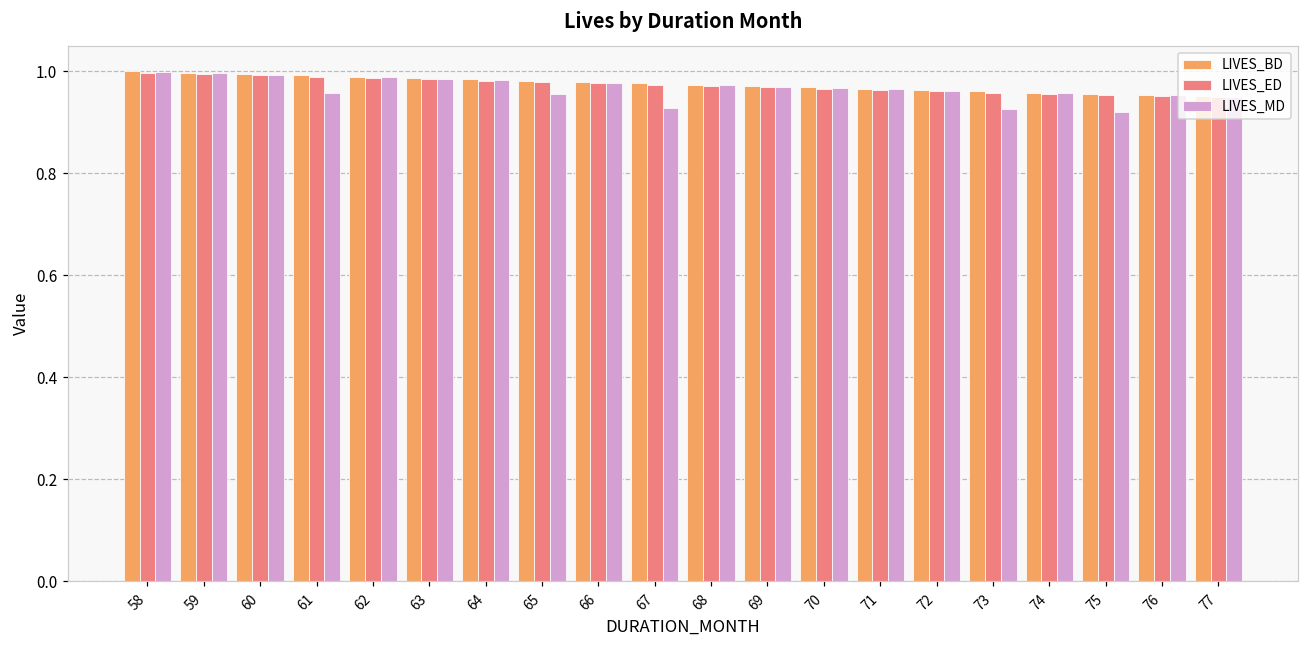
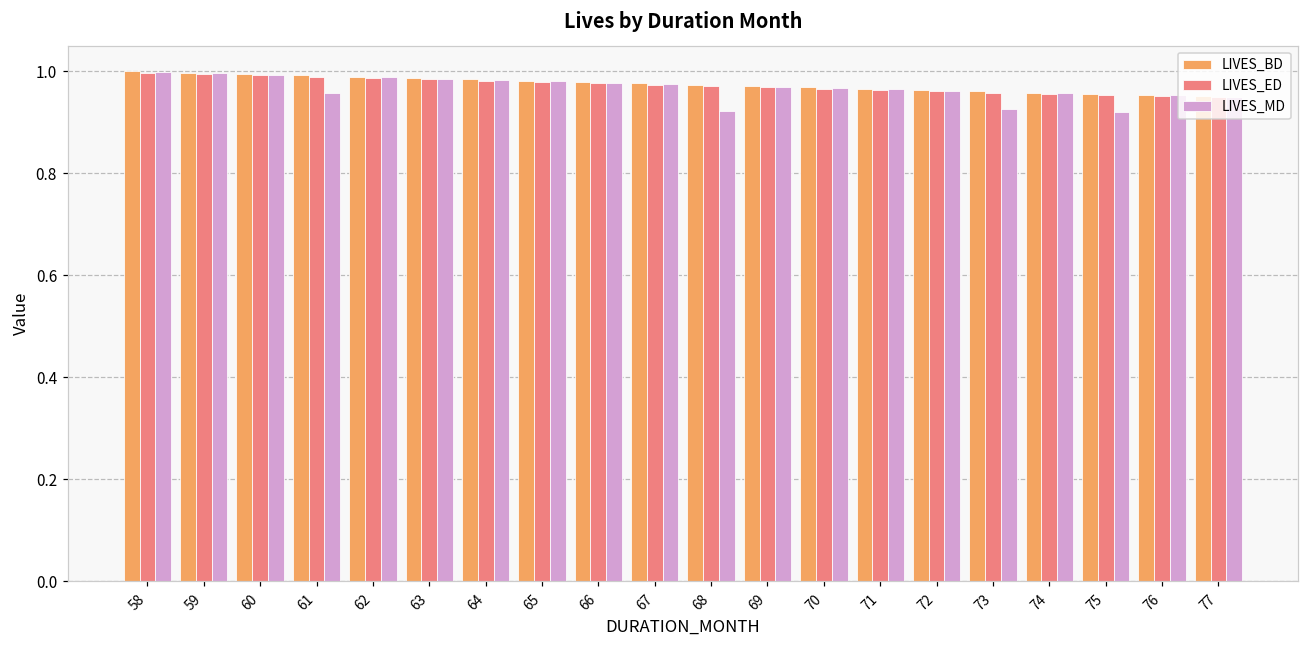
  {
    "LIVES_MD": {
      "58": 1.00,
      "59": 1.00,
      "60": 0.99,
      "61": 0.96,
      "62": 0.99,
      "63": 0.99,
      "64": 0.98,
-     "65": 0.96,
+     "65": 0.98,
      "66": 0.98,
-     "67": 0.93,
-     "68": 0.97,
+     "67": 0.98,
+     "68": 0.92,
      "69": 0.97,
      "70": 0.97,
      "71": 0.96,
      "72": 0.96,
      "73": 0.93,
      "74": 0.96,
      "75": 0.92
    }
  }
